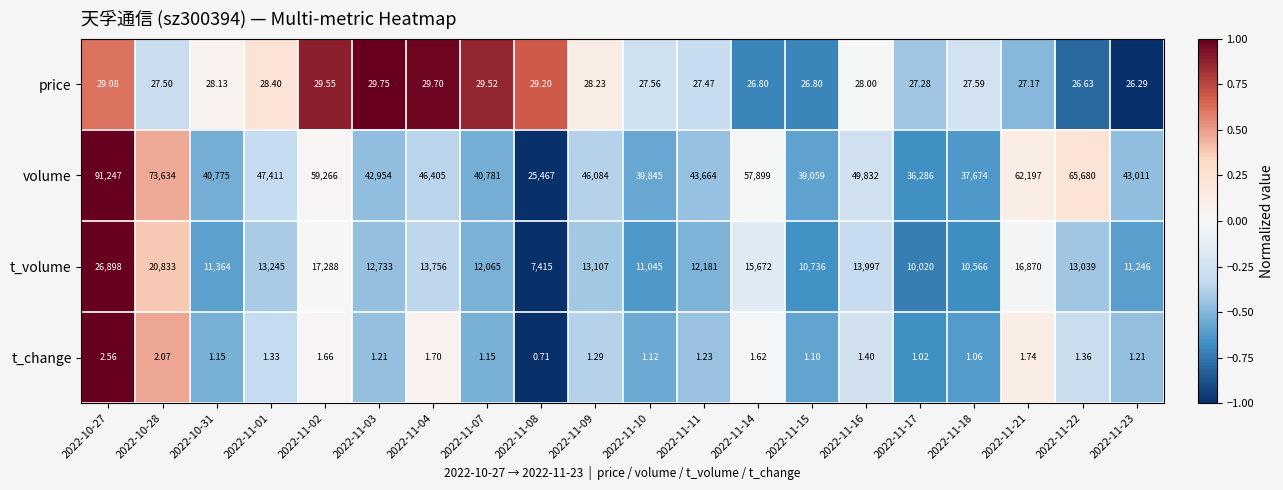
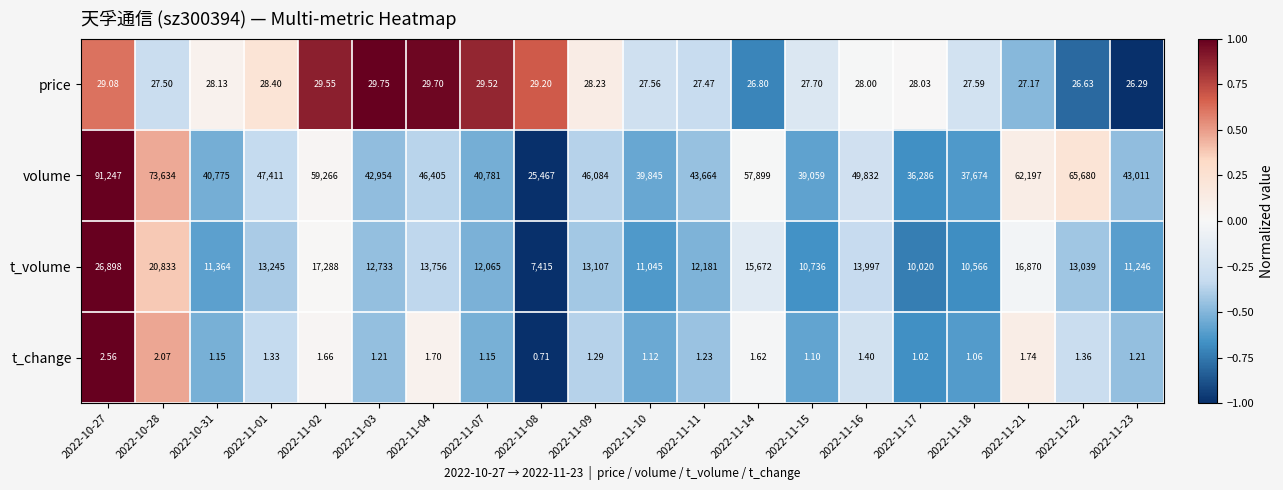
  {
    "price": {
      "2022-10-27": "29.08",
      "2022-10-28": "27.50",
      "2022-10-31": "28.13",
      "2022-11-01": "28.40",
      "2022-11-02": "29.55",
      "2022-11-03": "29.75",
      "2022-11-04": "29.70",
      "2022-11-07": "29.52",
      "2022-11-08": "29.20",
      "2022-11-09": "28.23",
      "2022-11-10": "27.56",
      "2022-11-11": "27.47",
      "2022-11-14": "26.80",
-     "2022-11-15": "26.80",
+     "2022-11-15": "27.70",
      "2022-11-16": "28.00",
-     "2022-11-17": "27.28",
+     "2022-11-17": "28.03",
      "2022-11-18": "27.59",
      "2022-11-21": "27.17",
      "2022-11-22": "26.63",
      "2022-11-23": "26.29"
    },
    "volume": {
      "2022-10-27": "91,247",
      "2022-10-28": "73,634",
      "2022-10-31": "40,775",
      "2022-11-01": "47,411",
      "2022-11-02": "59,266",
      "2022-11-03": "42,954",
      "2022-11-04": "46,405",
      "2022-11-07": "40,781",
      "2022-11-08": "25,467",
      "2022-11-09": "46,084",
      "2022-11-10": "39,845",
      "2022-11-11": "43,664",
      "2022-11-14": "57,899",
      "2022-11-15": "39,059",
      "2022-11-16": "49,832",
      "2022-11-17": "36,286",
      "2022-11-18": "37,674",
      "2022-11-21": "62,197",
      "2022-11-22": "65,680",
      "2022-11-23": "43,011"
    },
    "t_volume": {
      "2022-10-27": "26,898",
      "2022-10-28": "20,833",
      "2022-10-31": "11,364",
      "2022-11-01": "13,245",
      "2022-11-02": "17,288",
      "2022-11-03": "12,733",
      "2022-11-04": "13,756",
      "2022-11-07": "12,065",
      "2022-11-08": "7,415",
      "2022-11-09": "13,107",
      "2022-11-10": "11,045",
      "2022-11-11": "12,181",
      "2022-11-14": "15,672",
      "2022-11-15": "10,736",
      "2022-11-16": "13,997",
      "2022-11-17": "10,020",
      "2022-11-18": "10,566",
      "2022-11-21": "16,870",
      "2022-11-22": "13,039",
      "2022-11-23": "11,246"
    },
    "t_change": {
      "2022-10-27": "2.56",
      "2022-10-28": "2.07",
      "2022-10-31": "1.15",
      "2022-11-01": "1.33",
      "2022-11-02": "1.66",
      "2022-11-03": "1.21",
      "2022-11-04": "1.70",
      "2022-11-07": "1.15",
      "2022-11-08": "0.71",
      "2022-11-09": "1.29",
      "2022-11-10": "1.12",
      "2022-11-11": "1.23",
      "2022-11-14": "1.62",
      "2022-11-15": "1.10",
      "2022-11-16": "1.40",
      "2022-11-17": "1.02",
      "2022-11-18": "1.06",
      "2022-11-21": "1.74",
      "2022-11-22": "1.36",
      "2022-11-23": "1.21"
    }
  }
